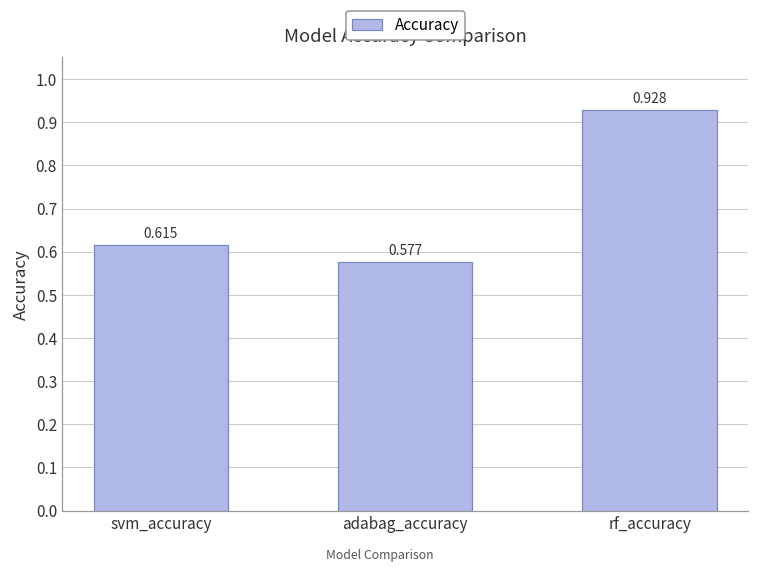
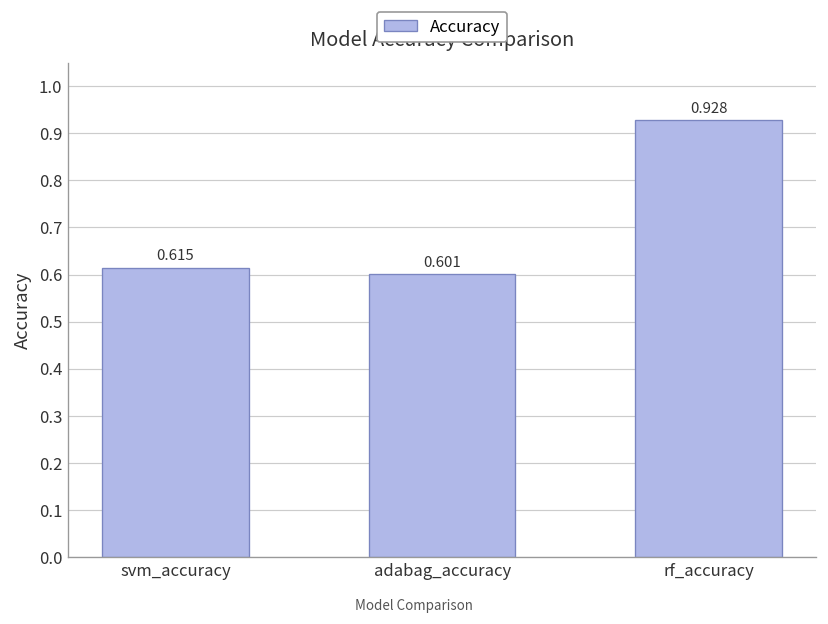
  {
    "svm_accuracy": 0.615,
-   "adabag_accuracy": 0.577,
+   "adabag_accuracy": 0.601,
    "rf_accuracy": 0.928
  }
